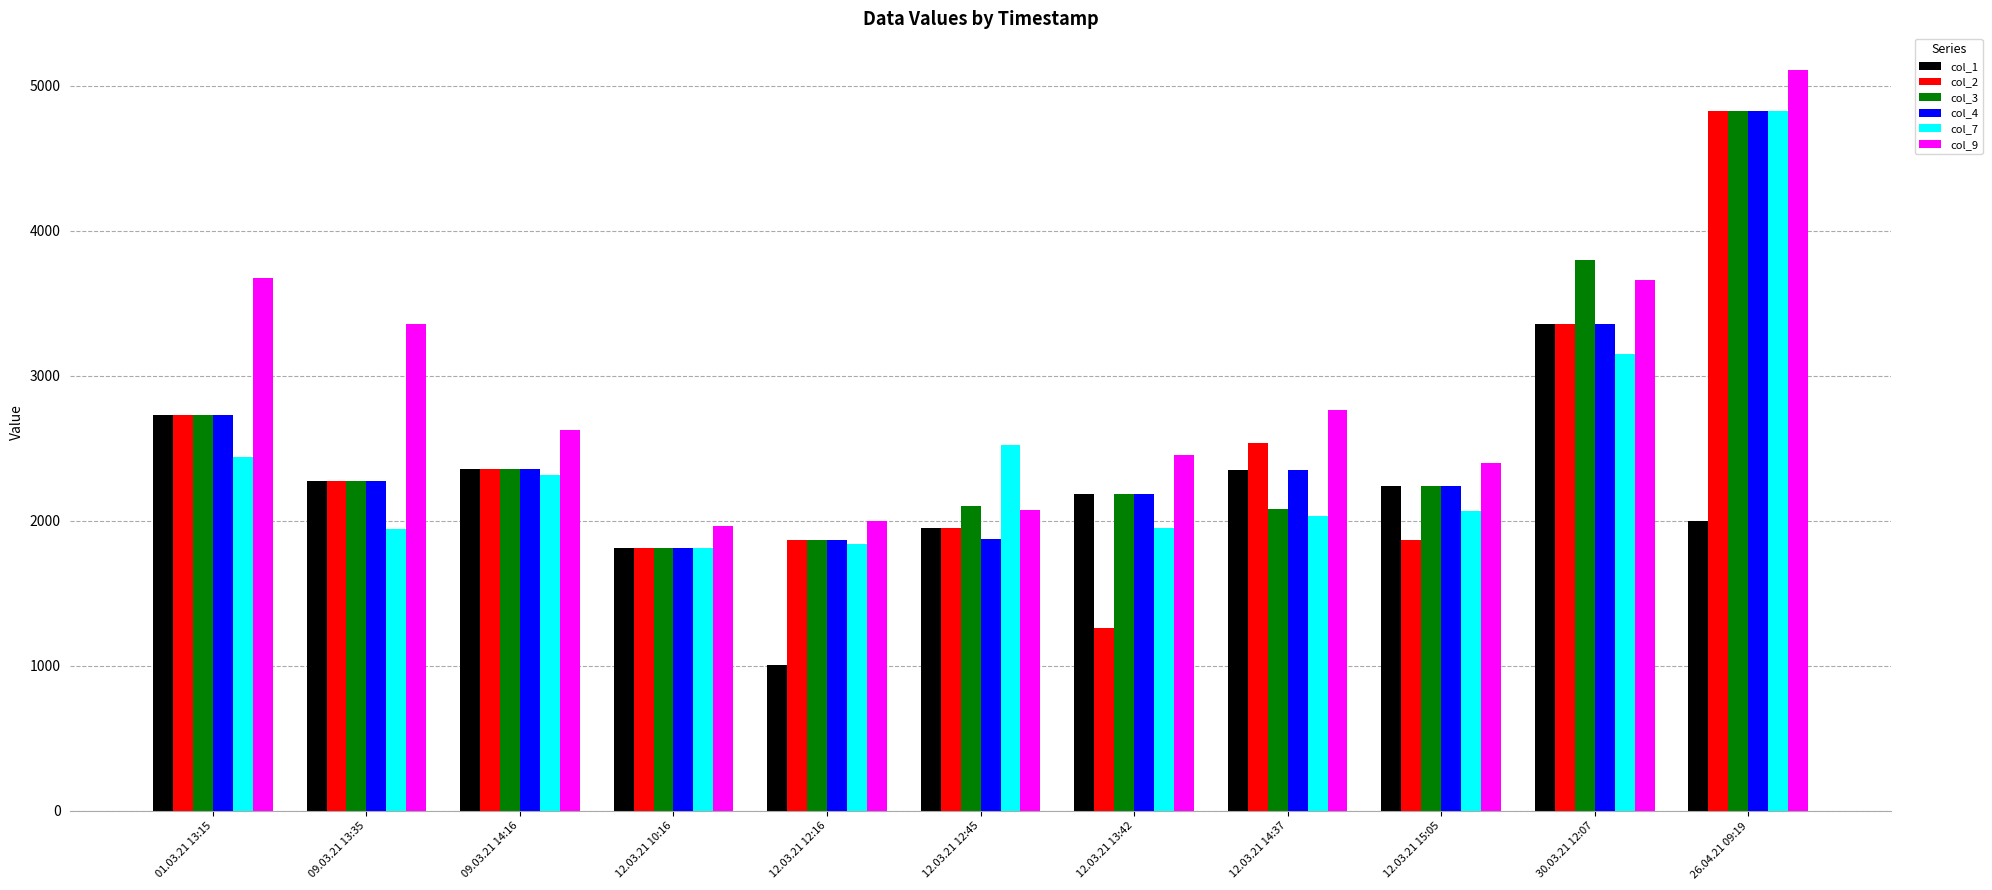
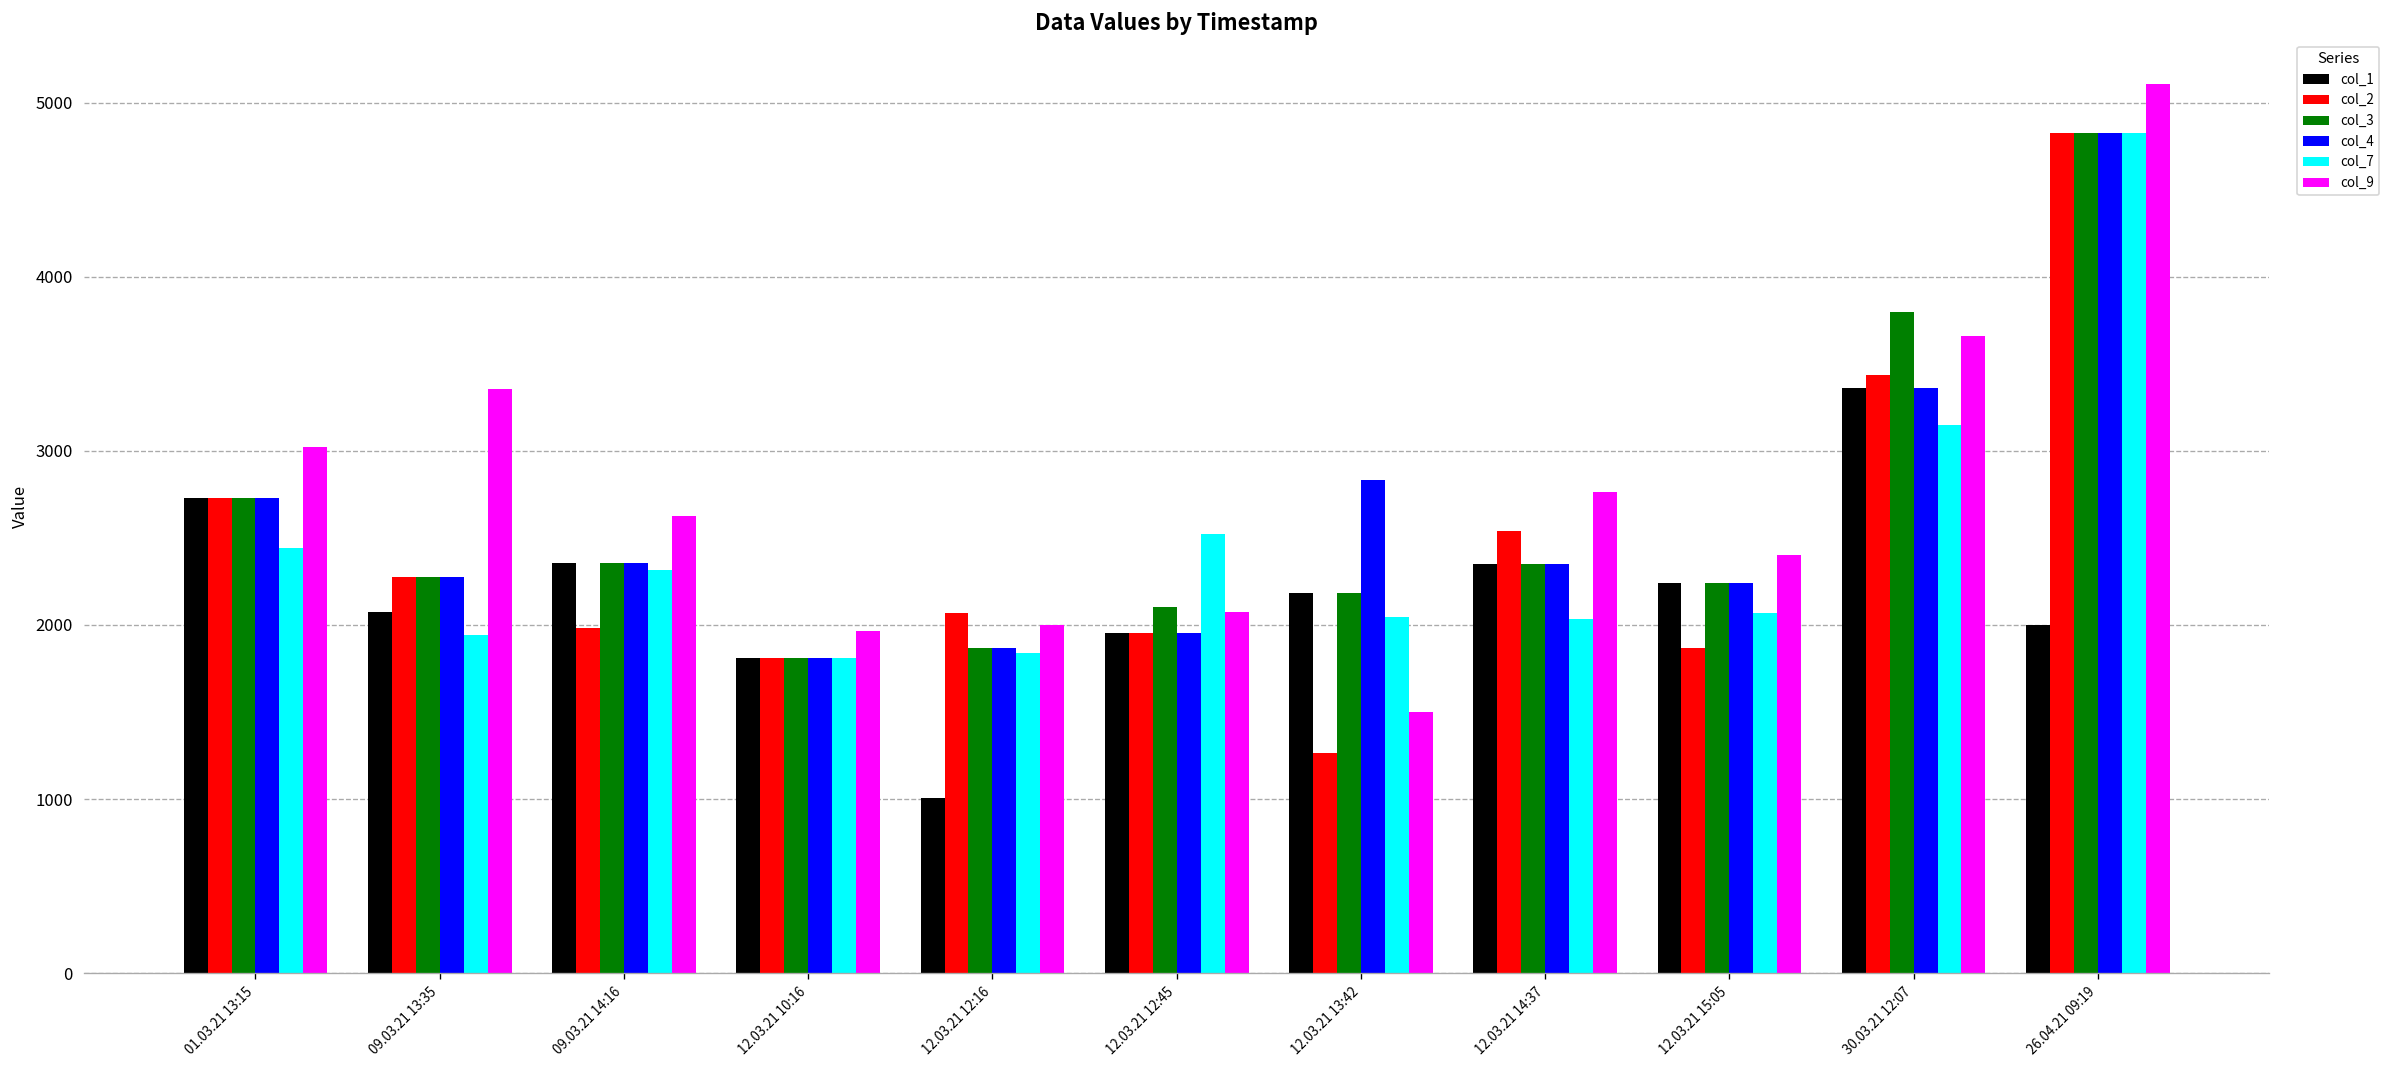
  {
    "col_1": {
      "01.03.21 13:15": 2730,
-     "09.03.21 13:35": 2280,
+     "09.03.21 13:35": 2070,
      "09.03.21 14:16": 2360,
      "12.03.21 10:16": 1810,
      "12.03.21 12:16": 1010,
      "12.03.21 12:45": 1950,
      "12.03.21 13:42": 2180,
      "12.03.21 14:37": 2350,
      "12.03.21 15:05": 2240,
      "30.03.21 12:07": 3360,
      "26.04.21 09:19": 2000
    },
    "col_2": {
      "01.03.21 13:15": 2730,
      "09.03.21 13:35": 2280,
-     "09.03.21 14:16": 2360,
+     "09.03.21 14:16": 1980,
      "12.03.21 10:16": 1810,
-     "12.03.21 12:16": 1870,
+     "12.03.21 12:16": 2070,
      "12.03.21 12:45": 1950,
      "12.03.21 13:42": 1260,
      "12.03.21 14:37": 2540,
      "12.03.21 15:05": 1870,
-     "30.03.21 12:07": 3360,
+     "30.03.21 12:07": 3440,
      "26.04.21 09:19": 4830
    },
    "col_3": {
      "01.03.21 13:15": 2730,
      "09.03.21 13:35": 2280,
      "09.03.21 14:16": 2360,
      "12.03.21 10:16": 1810,
      "12.03.21 12:16": 1870,
      "12.03.21 12:45": 2110,
      "12.03.21 13:42": 2180,
-     "12.03.21 14:37": 2080,
+     "12.03.21 14:37": 2350,
      "12.03.21 15:05": 2240,
      "30.03.21 12:07": 3800,
      "26.04.21 09:19": 4830
    },
    "col_4": {
      "01.03.21 13:15": 2730,
      "09.03.21 13:35": 2280,
      "09.03.21 14:16": 2360,
      "12.03.21 10:16": 1810,
      "12.03.21 12:16": 1870,
-     "12.03.21 12:45": 1880,
-     "12.03.21 13:42": 2180,
+     "12.03.21 12:45": 1950,
+     "12.03.21 13:42": 2830,
      "12.03.21 14:37": 2350,
      "12.03.21 15:05": 2240,
      "30.03.21 12:07": 3360,
      "26.04.21 09:19": 4830
    },
    "col_7": {
      "01.03.21 13:15": 2440,
      "09.03.21 13:35": 1940,
      "09.03.21 14:16": 2320,
      "12.03.21 10:16": 1810,
      "12.03.21 12:16": 1840,
      "12.03.21 12:45": 2520,
-     "12.03.21 13:42": 1950,
+     "12.03.21 13:42": 2040,
      "12.03.21 14:37": 2030,
      "12.03.21 15:05": 2070,
      "30.03.21 12:07": 3150,
      "26.04.21 09:19": 4830
    },
    "col_9": {
-     "01.03.21 13:15": 3670,
+     "01.03.21 13:15": 3020,
      "09.03.21 13:35": 3360,
      "09.03.21 14:16": 2630,
      "12.03.21 10:16": 1970,
      "12.03.21 12:16": 2000,
      "12.03.21 12:45": 2070,
-     "12.03.21 13:42": 2460,
+     "12.03.21 13:42": 1500,
      "12.03.21 14:37": 2760,
      "12.03.21 15:05": 2400,
      "30.03.21 12:07": 3660,
      "26.04.21 09:19": 5100
    }
  }
